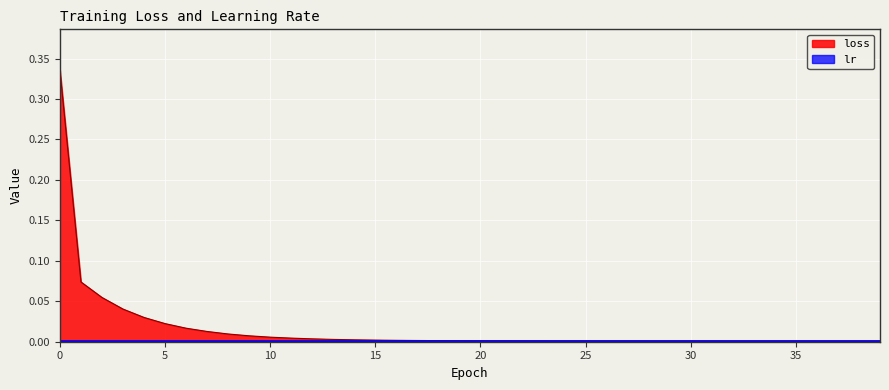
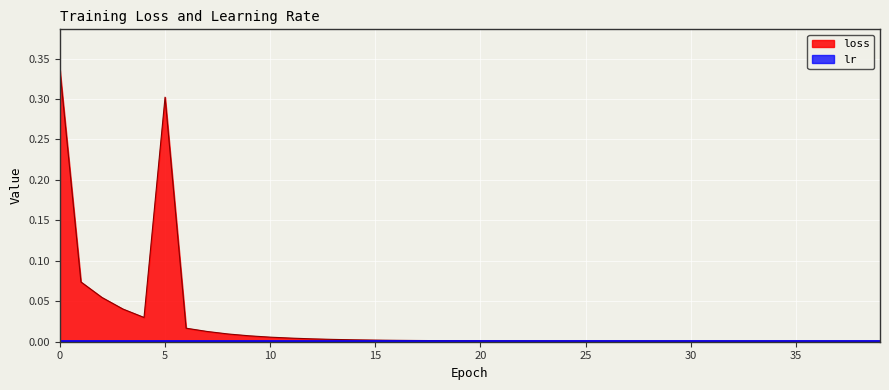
  {
    "loss": {
      "0": 0.34,
-     "5": 0.02,
+     "5": 0.30,
      "10": 0.01
    },
    "lr": {
      "0": 0.00,
      "5": 0.00,
      "10": 0.00
    }
  }
